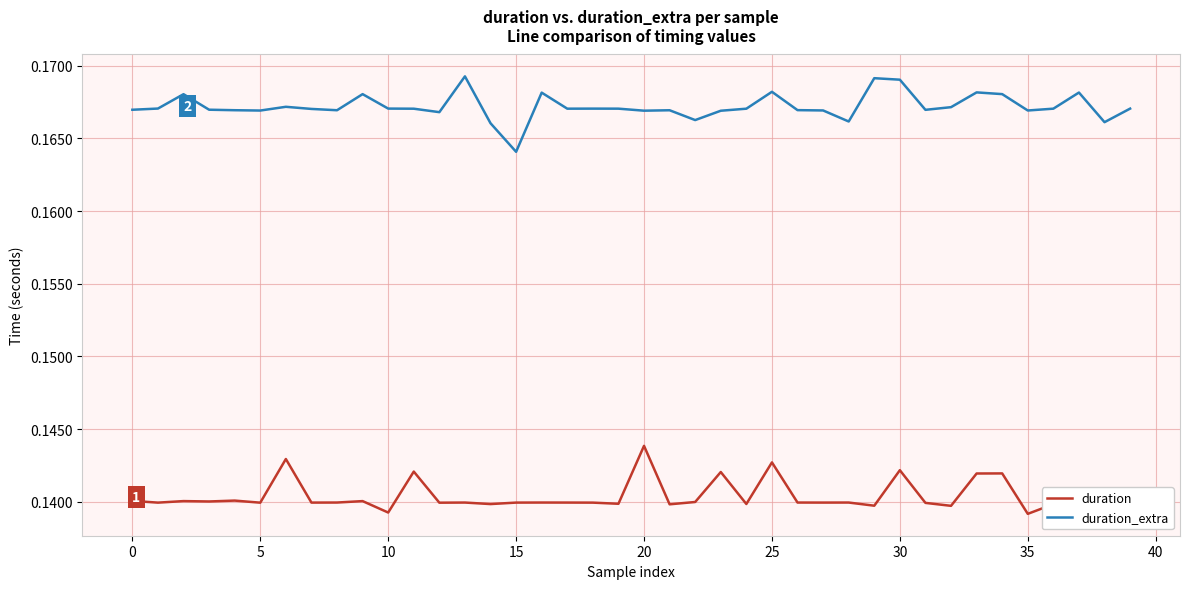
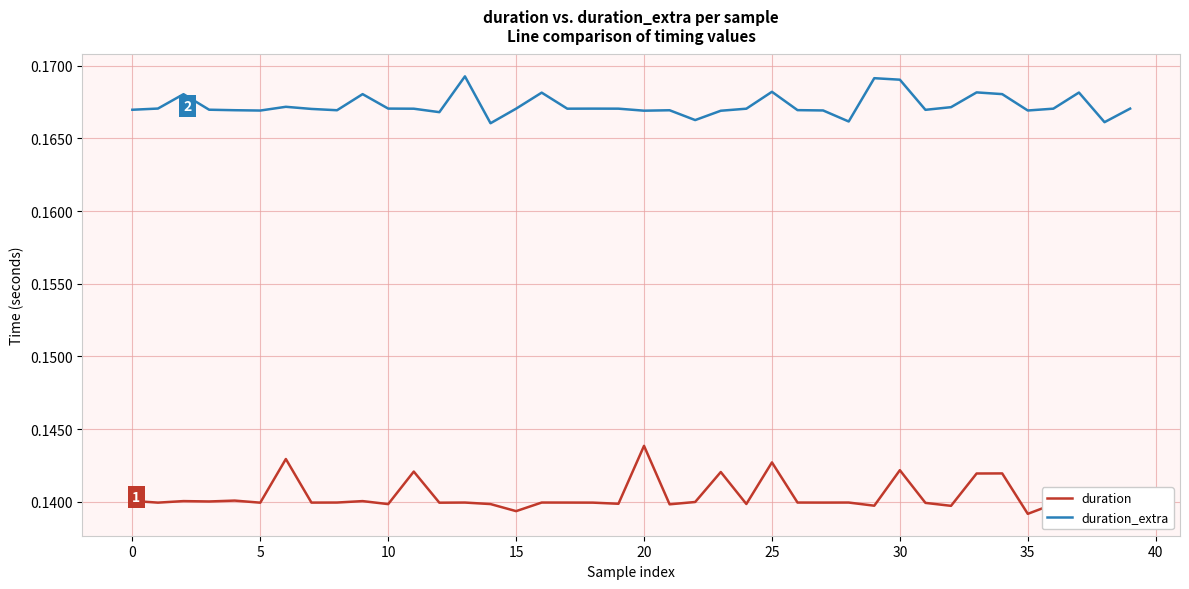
  {
    "duration": {
      "5": 0.1399,
-     "10": 0.1393,
-     "15": 0.1399,
+     "10": 0.1398,
+     "15": 0.1394,
      "20": 0.1438,
      "25": 0.1427,
      "30": 0.1422,
      "35": 0.1392
    },
    "duration_extra": {
      "0": 0.1670,
      "5": 0.1669,
      "10": 0.1670,
-     "15": 0.1641,
+     "15": 0.1670,
      "20": 0.1669,
      "25": 0.1682,
      "30": 0.1690,
      "35": 0.1669
    }
  }
